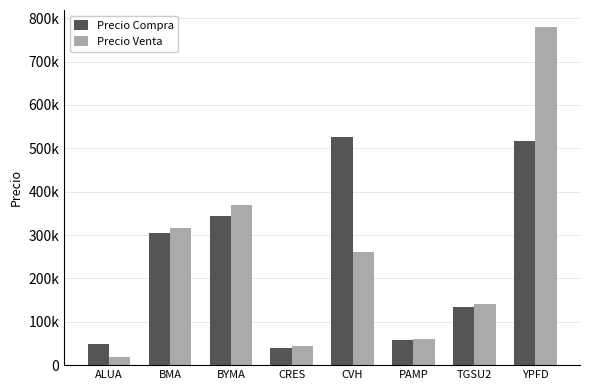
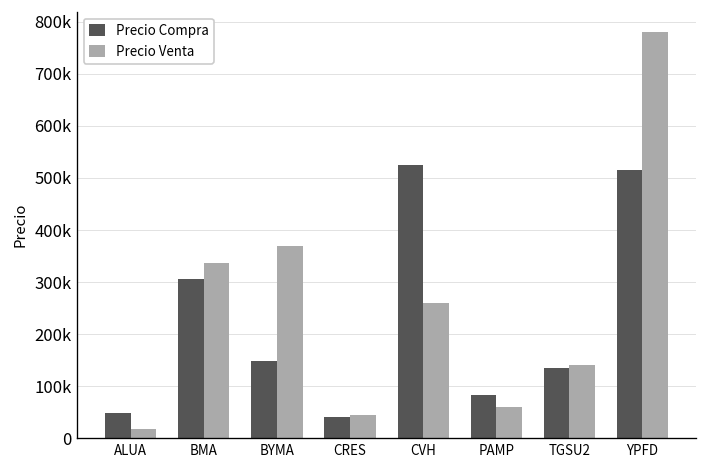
  {
    "Precio Compra": {
      "ALUA": 50000,
      "BMA": 310000,
-     "BYMA": 340000,
+     "BYMA": 150000,
      "CRES": 40000,
      "CVH": 530000,
-     "PAMP": 60000,
+     "PAMP": 80000,
      "TGSU2": 130000,
      "YPFD": 520000
    },
    "Precio Venta": {
      "ALUA": 20000,
-     "BMA": 320000,
+     "BMA": 340000,
      "BYMA": 370000,
      "CRES": 40000,
      "CVH": 260000,
      "PAMP": 60000,
      "TGSU2": 140000,
      "YPFD": 780000
    }
  }
